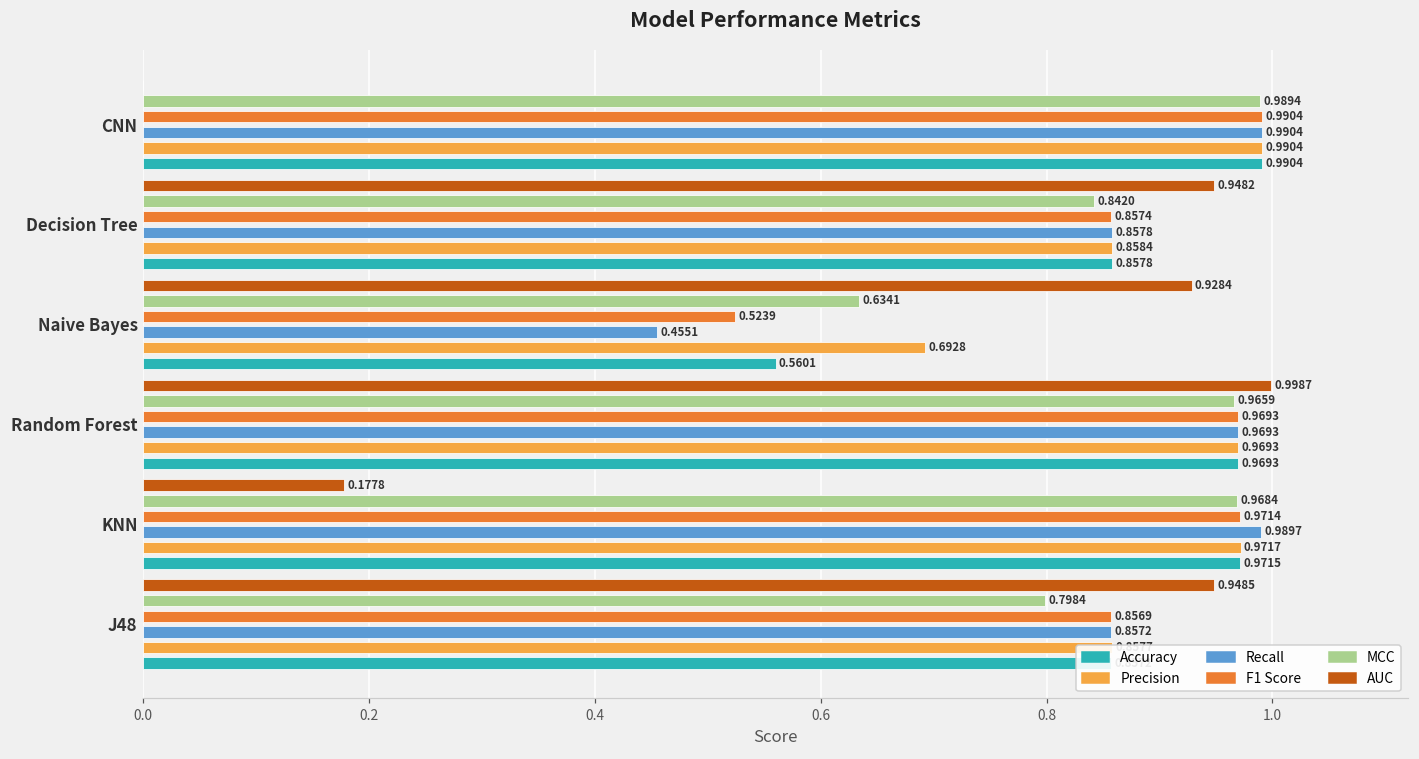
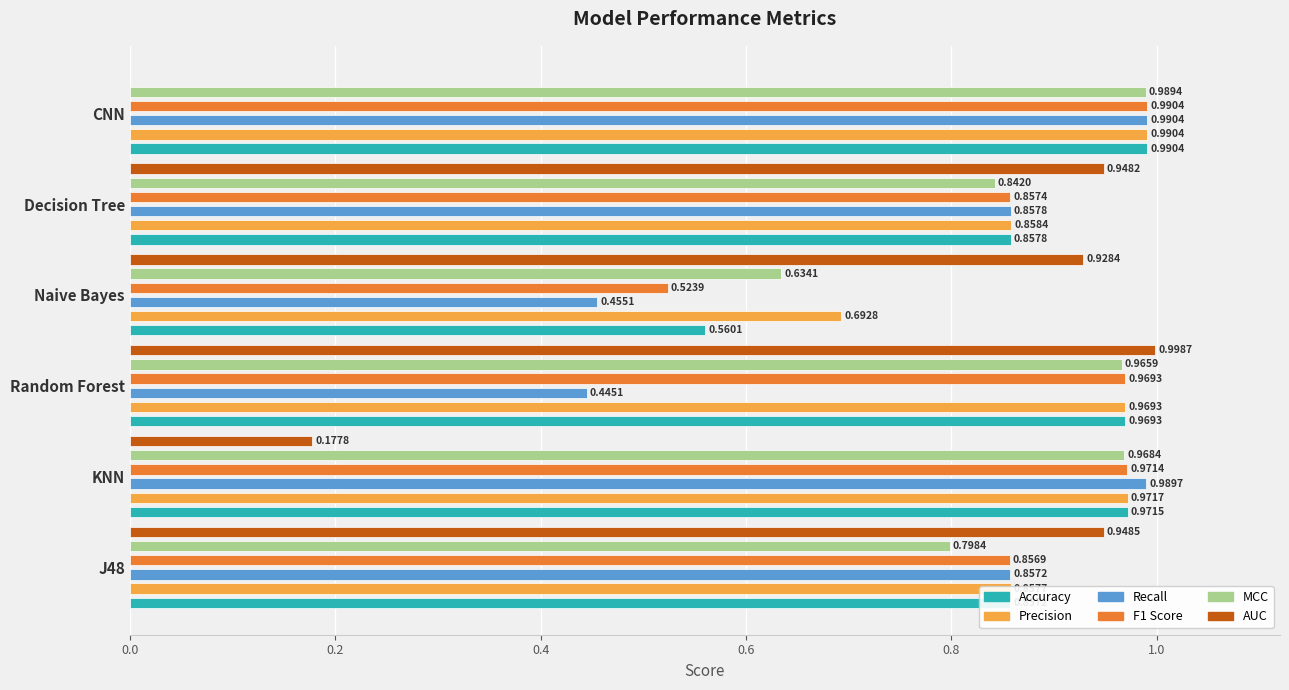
  {
    "Accuracy": {
      "CNN": 0.9904,
      "Decision Tree": 0.8578,
      "Naive Bayes": 0.5601,
      "Random Forest": 0.9693,
      "KNN": 0.9715
    },
    "Recall": {
      "CNN": 0.9904,
      "Decision Tree": 0.8578,
      "Naive Bayes": 0.4551,
-     "Random Forest": 0.9693,
+     "Random Forest": 0.4451,
      "KNN": 0.9897,
      "J48": 0.8572
    },
    "MCC": {
      "CNN": 0.9894,
      "Decision Tree": 0.8420,
      "Naive Bayes": 0.6341,
      "Random Forest": 0.9659,
      "KNN": 0.9684,
      "J48": 0.7984
    },
    "AUC": {
      "Decision Tree": 0.9482,
      "Naive Bayes": 0.9284,
      "Random Forest": 0.9987,
      "KNN": 0.1778,
      "J48": 0.9485
    }
  }
